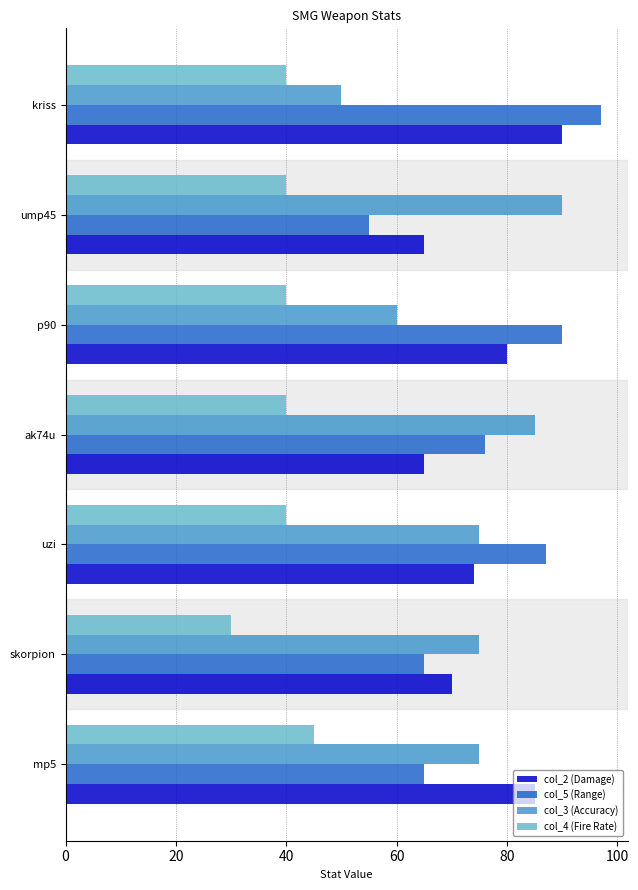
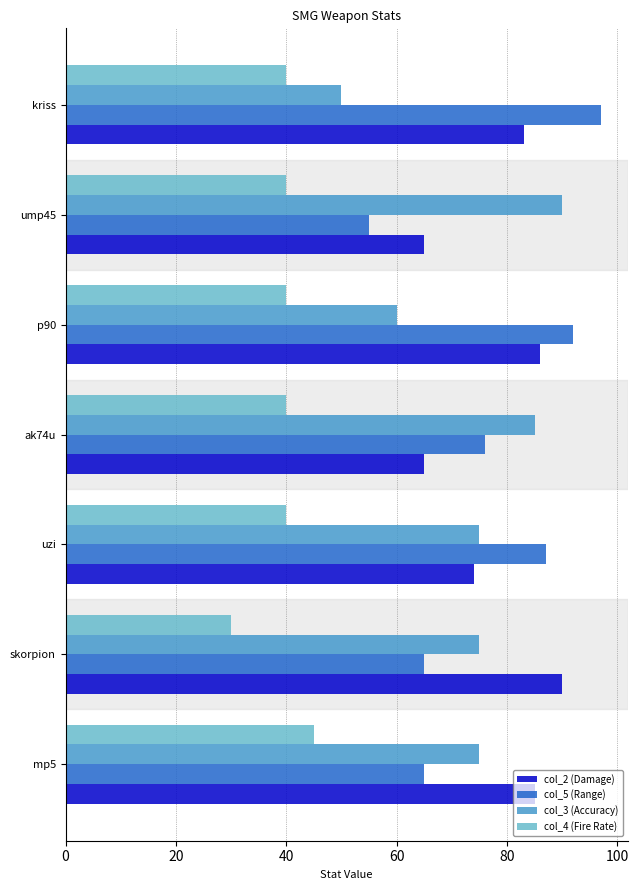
  {
    "col_2 (Damage)": {
-     "kriss": 90,
+     "kriss": 83,
      "ump45": 65,
-     "p90": 80,
+     "p90": 86,
      "ak74u": 65,
      "uzi": 74,
-     "skorpion": 70
+     "skorpion": 90
    },
    "col_5 (Range)": {
      "kriss": 97,
      "ump45": 55,
-     "p90": 90,
+     "p90": 92,
      "ak74u": 76,
      "uzi": 87,
      "skorpion": 65,
      "mp5": 65
    }
  }
